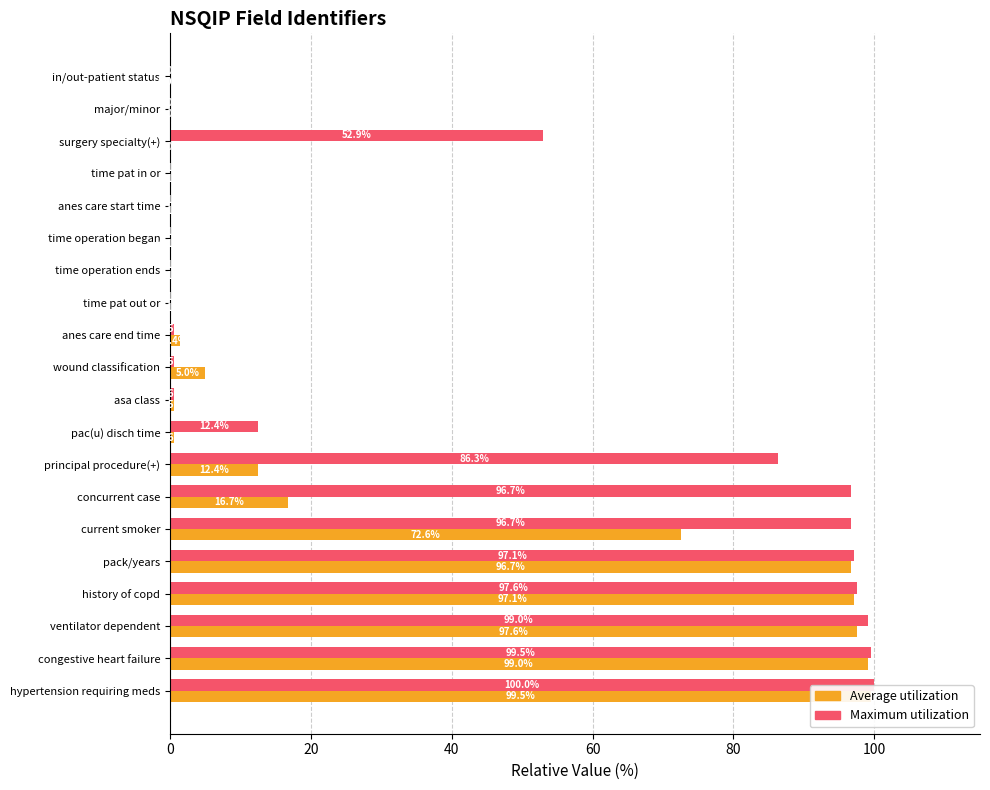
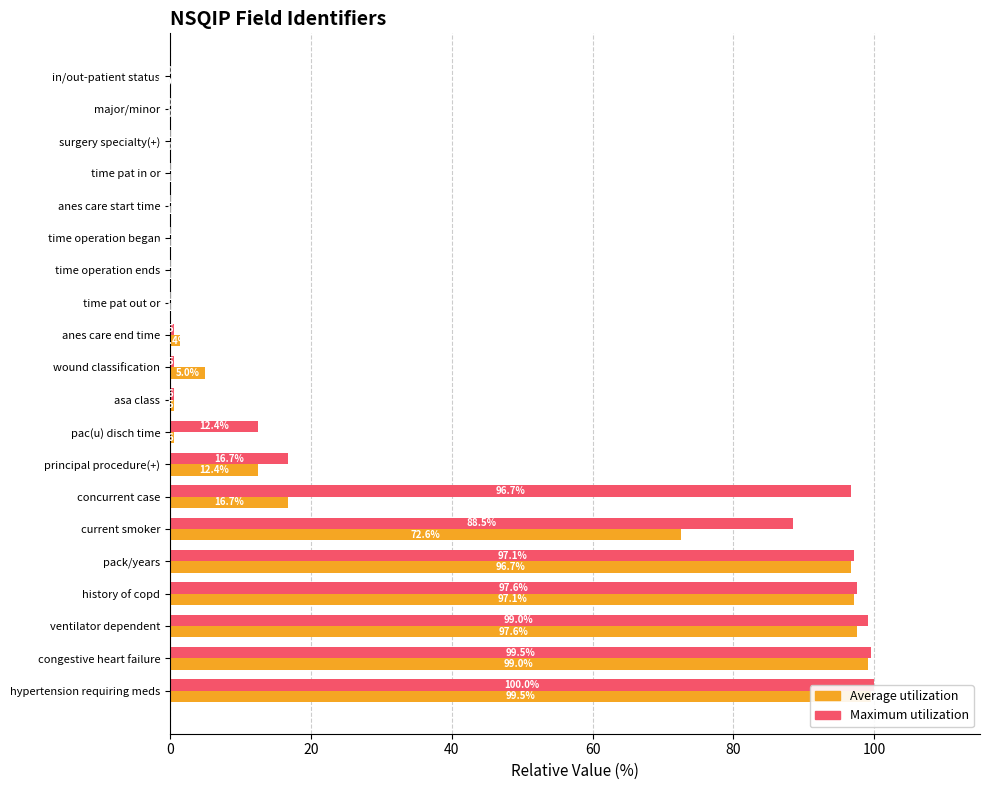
  {
    "Average utilization": {
      "wound classification": "5.0%",
      "principal procedure(+)": "12.4%",
      "concurrent case": "16.7%",
      "current smoker": "72.6%",
      "pack/years": "96.7%",
      "history of copd": "97.1%",
      "ventilator dependent": "97.6%",
      "congestive heart failure": "99.0%"
    },
    "Maximum utilization": {
-     "surgery specialty(+)": "53",
+     "surgery specialty(+)": "0",
      "pac(u) disch time": "12.4%",
-     "principal procedure(+)": "86.3%",
+     "principal procedure(+)": "16.7%",
      "concurrent case": "96.7%",
-     "current smoker": "96.7%",
+     "current smoker": "88.5%",
      "pack/years": "97.1%",
      "history of copd": "97.6%",
      "ventilator dependent": "99.0%",
      "congestive heart failure": "99.5%",
      "hypertension requiring meds": "100.0%"
    }
  }
